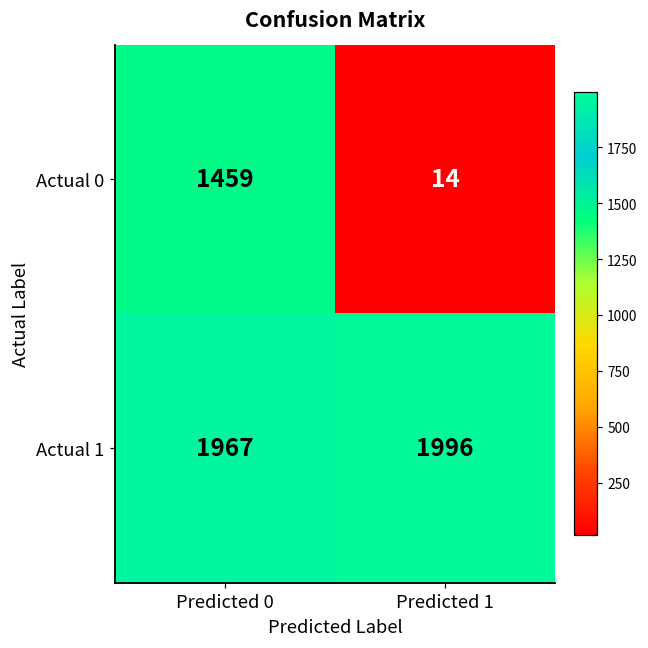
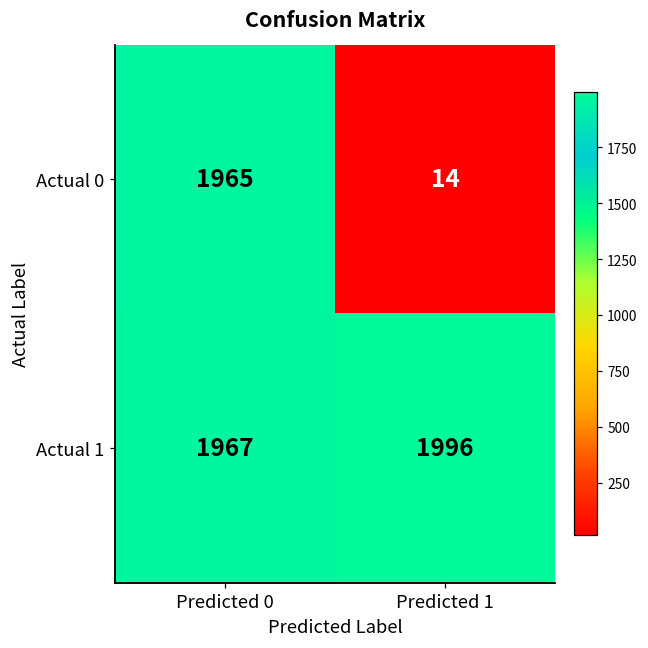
  {
    "Actual 0": {
-     "Predicted 0": 1459,
+     "Predicted 0": 1965,
      "Predicted 1": 14
    },
    "Actual 1": {
      "Predicted 0": 1967,
      "Predicted 1": 1996
    }
  }
